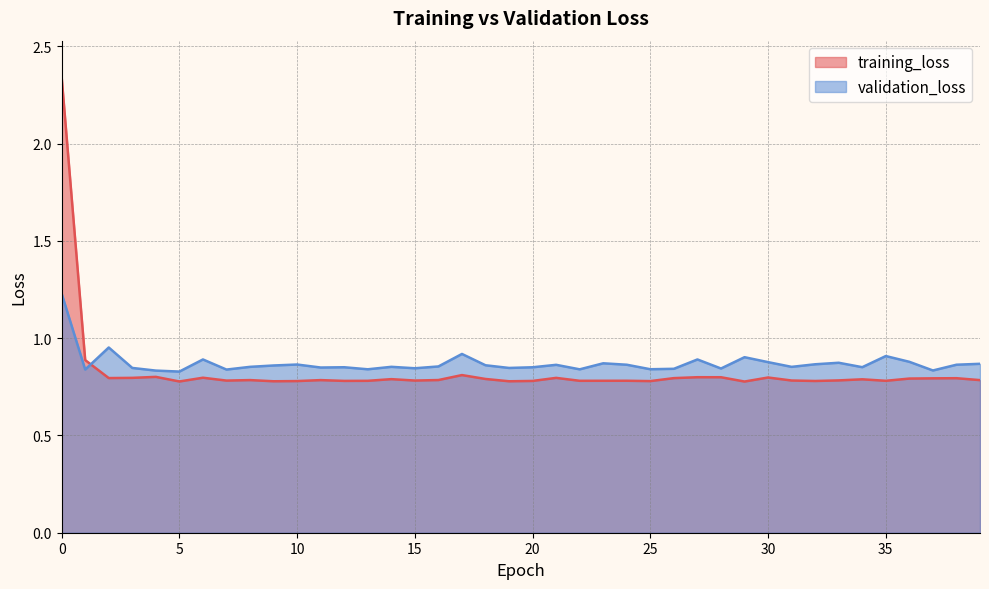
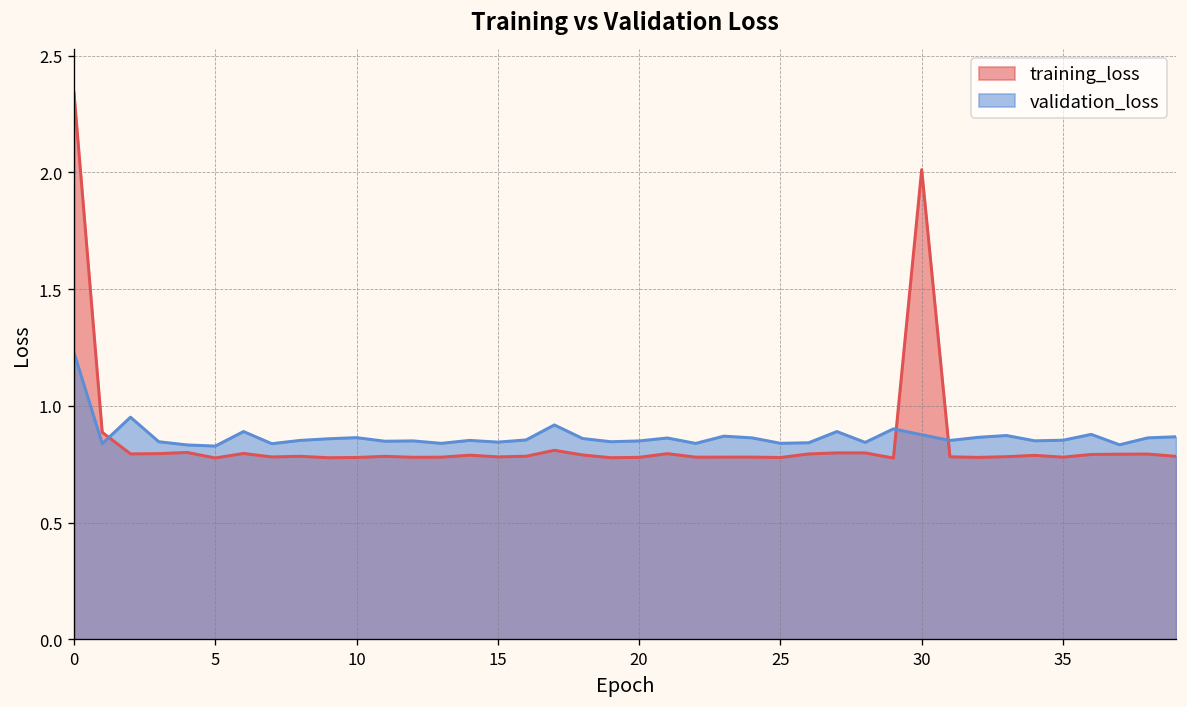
  {
    "training_loss": {
      "0": 2.34,
      "5": 0.78,
      "10": 0.78,
      "15": 0.78,
      "20": 0.78,
      "25": 0.78,
-     "30": 0.80,
+     "30": 2.01,
      "35": 0.78
    },
    "validation_loss": {
      "0": 1.23,
      "5": 0.83,
      "10": 0.86,
      "15": 0.85,
      "20": 0.85,
      "25": 0.84,
      "30": 0.88,
-     "35": 0.91
+     "35": 0.85
    }
  }
